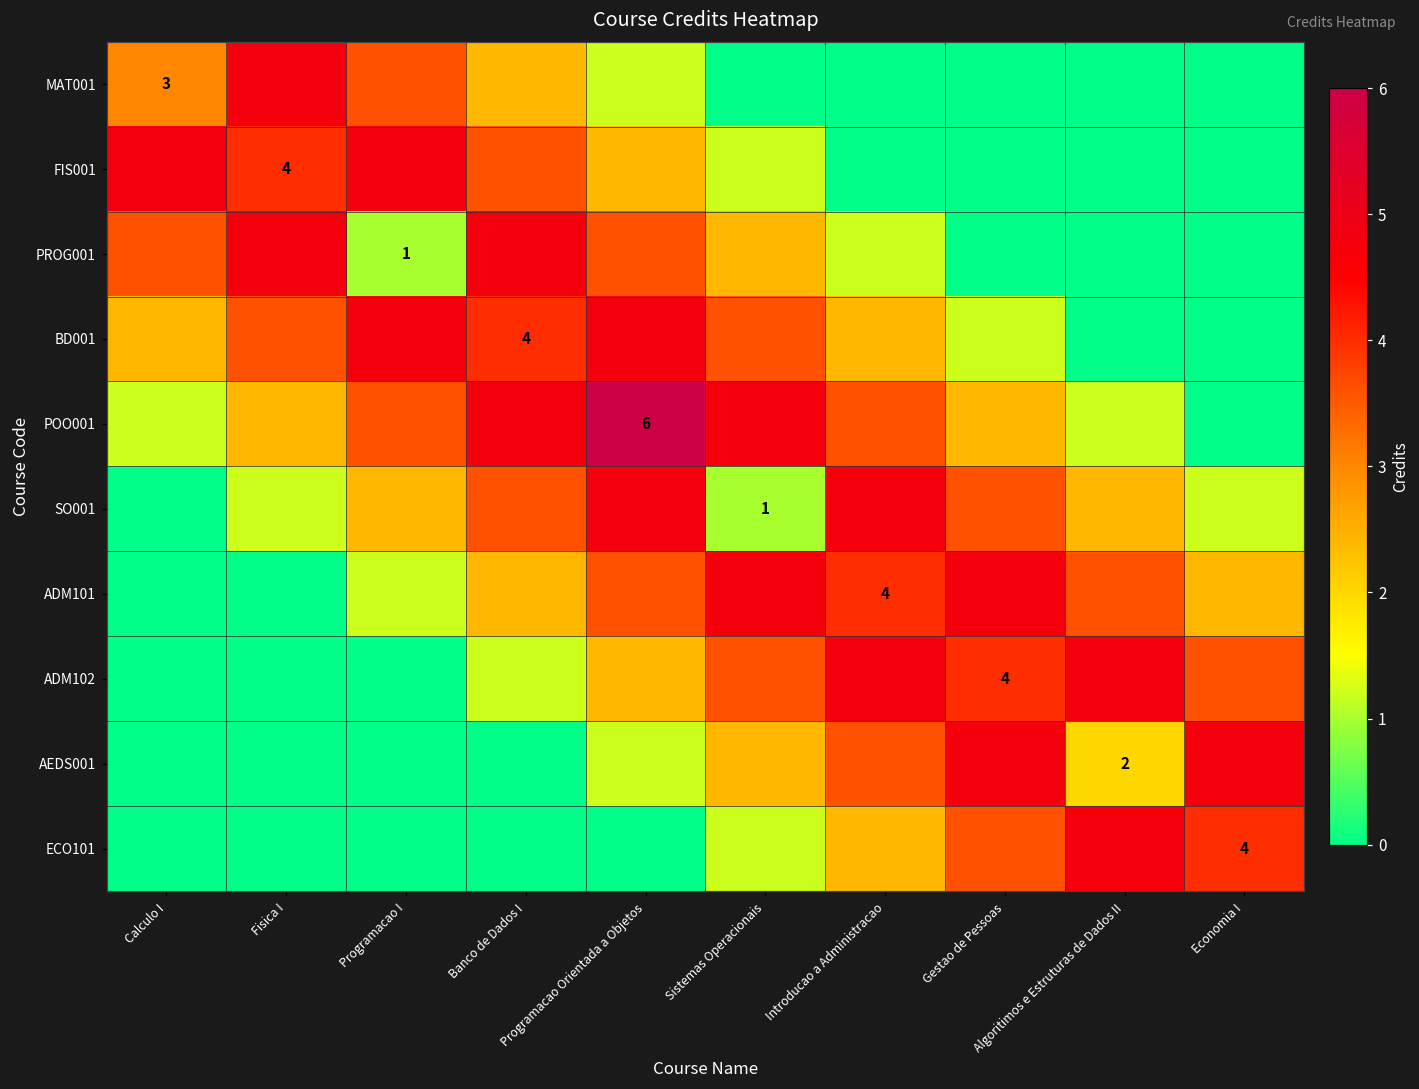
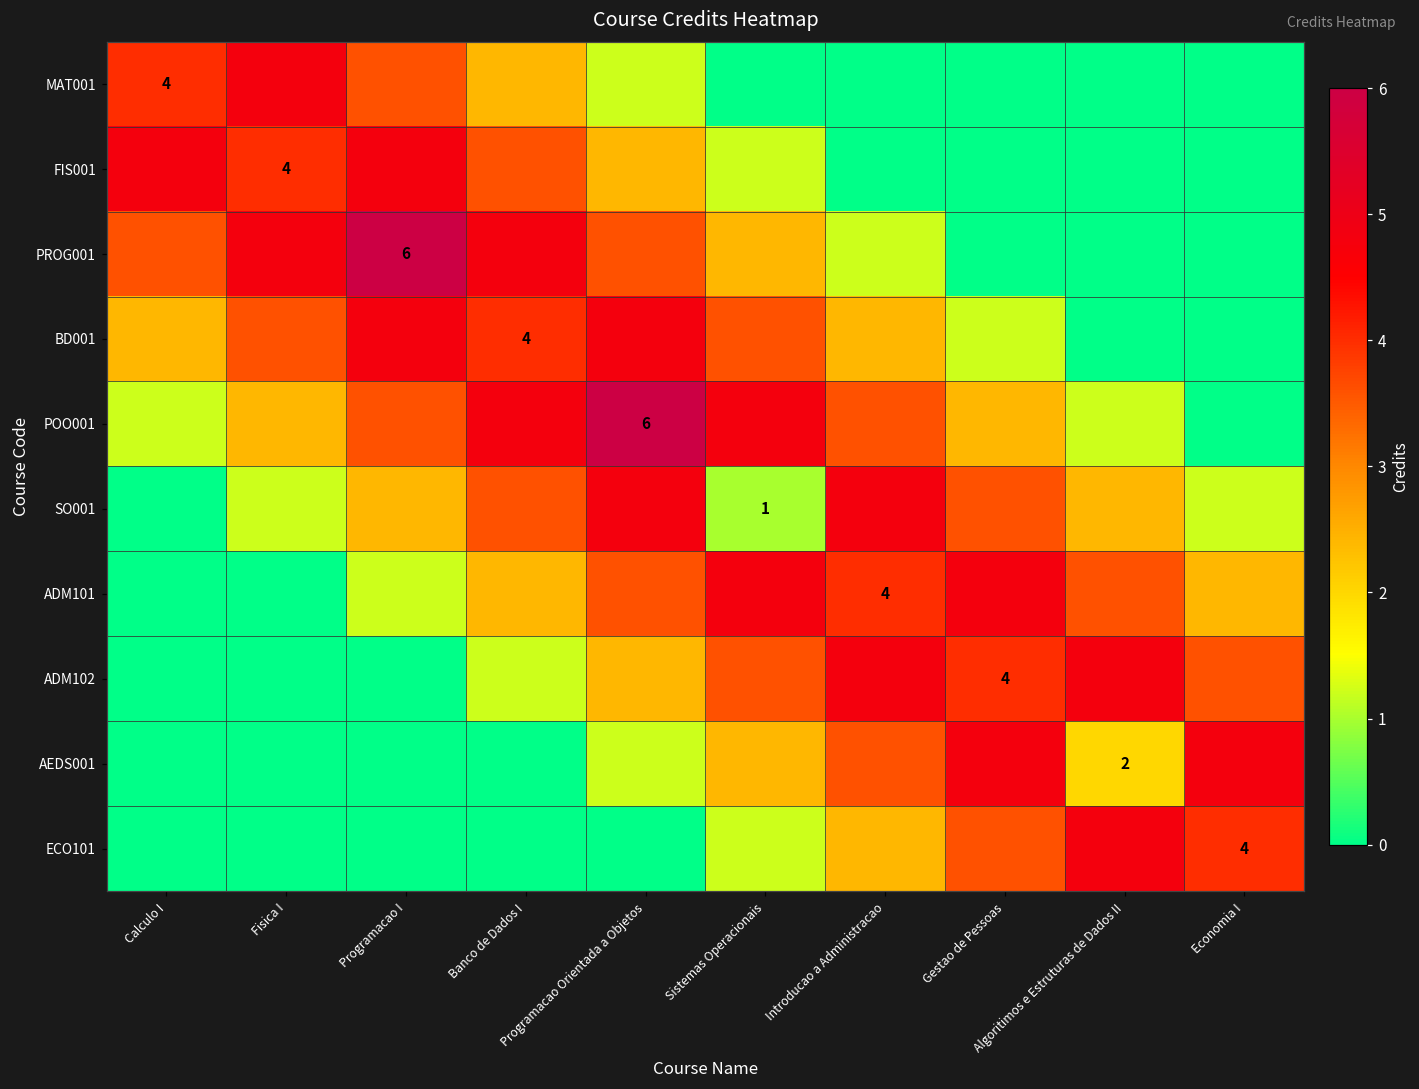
  {
    "MAT001": {
-     "Calculo I": 3
+     "Calculo I": 4
    },
    "FIS001": {
      "Fisica I": 4
    },
    "PROG001": {
-     "Programacao I": 1
+     "Programacao I": 6
    },
    "BD001": {
      "Banco de Dados I": 4
    },
    "POO001": {
      "Programacao Orientada a Objetos": 6
    },
    "SO001": {
      "Sistemas Operacionais": 1
    },
    "ADM101": {
      "Introducao a Administracao": 4
    },
    "ADM102": {
      "Gestao de Pessoas": 4
    },
    "AEDS001": {
      "Algoritimos e Estruturas de Dados II": 2
    },
    "ECO101": {
      "Economia I": 4
    }
  }
